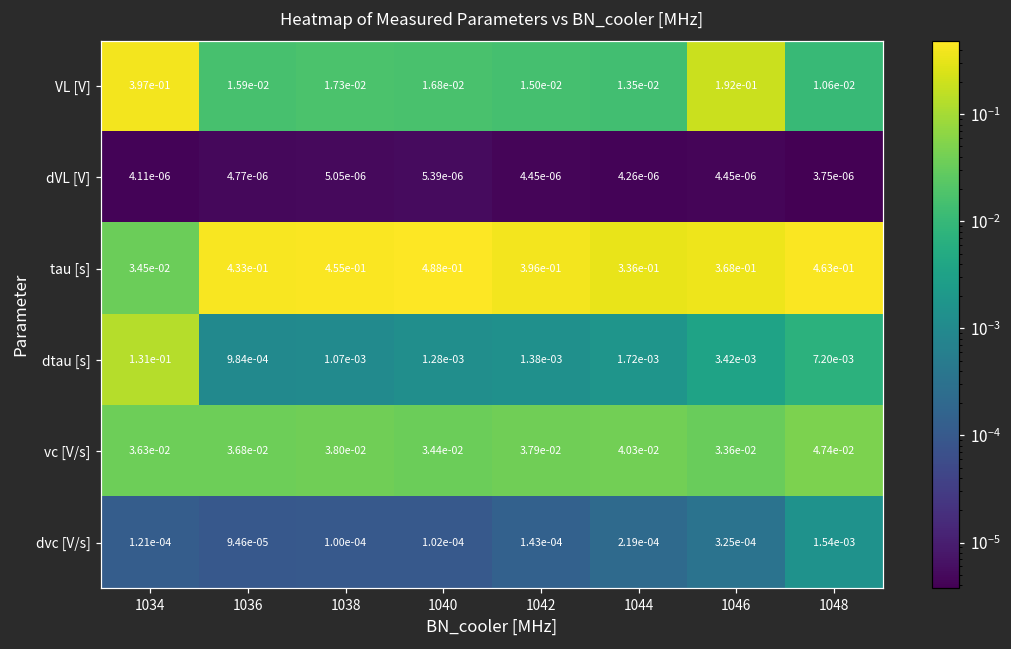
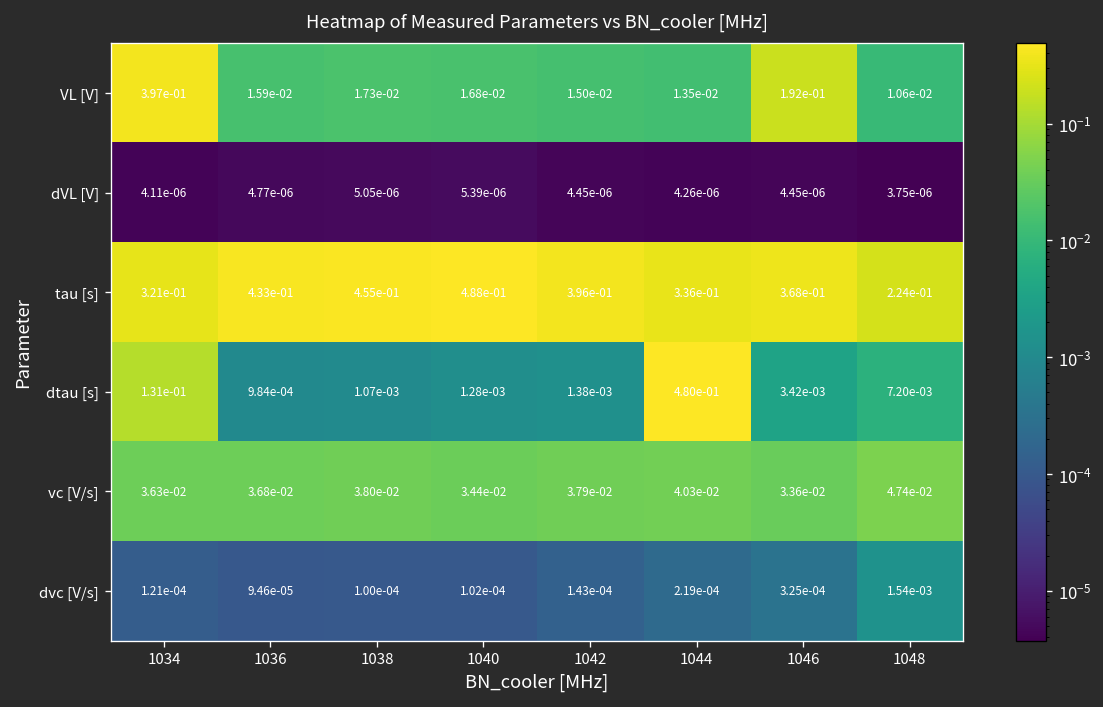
  {
    "VL [V]": {
      "1034": "3.97e-01",
      "1036": "1.59e-02",
      "1038": "1.73e-02",
      "1040": "1.68e-02",
      "1042": "1.50e-02",
      "1044": "1.35e-02",
      "1046": "1.92e-01",
      "1048": "1.06e-02"
    },
    "dVL [V]": {
      "1034": "4.11e-06",
      "1036": "4.77e-06",
      "1038": "5.05e-06",
      "1040": "5.39e-06",
      "1042": "4.45e-06",
      "1044": "4.26e-06",
      "1046": "4.45e-06",
      "1048": "3.75e-06"
    },
    "tau [s]": {
-     "1034": "3.45e-02",
+     "1034": "3.21e-01",
      "1036": "4.33e-01",
      "1038": "4.55e-01",
      "1040": "4.88e-01",
      "1042": "3.96e-01",
      "1044": "3.36e-01",
      "1046": "3.68e-01",
-     "1048": "4.63e-01"
+     "1048": "2.24e-01"
    },
    "dtau [s]": {
      "1034": "1.31e-01",
      "1036": "9.84e-04",
      "1038": "1.07e-03",
      "1040": "1.28e-03",
      "1042": "1.38e-03",
-     "1044": "1.72e-03",
+     "1044": "4.80e-01",
      "1046": "3.42e-03",
      "1048": "7.20e-03"
    },
    "vc [V/s]": {
      "1034": "3.63e-02",
      "1036": "3.68e-02",
      "1038": "3.80e-02",
      "1040": "3.44e-02",
      "1042": "3.79e-02",
      "1044": "4.03e-02",
      "1046": "3.36e-02",
      "1048": "4.74e-02"
    },
    "dvc [V/s]": {
      "1034": "1.21e-04",
      "1036": "9.46e-05",
      "1038": "1.00e-04",
      "1040": "1.02e-04",
      "1042": "1.43e-04",
      "1044": "2.19e-04",
      "1046": "3.25e-04",
      "1048": "1.54e-03"
    }
  }
